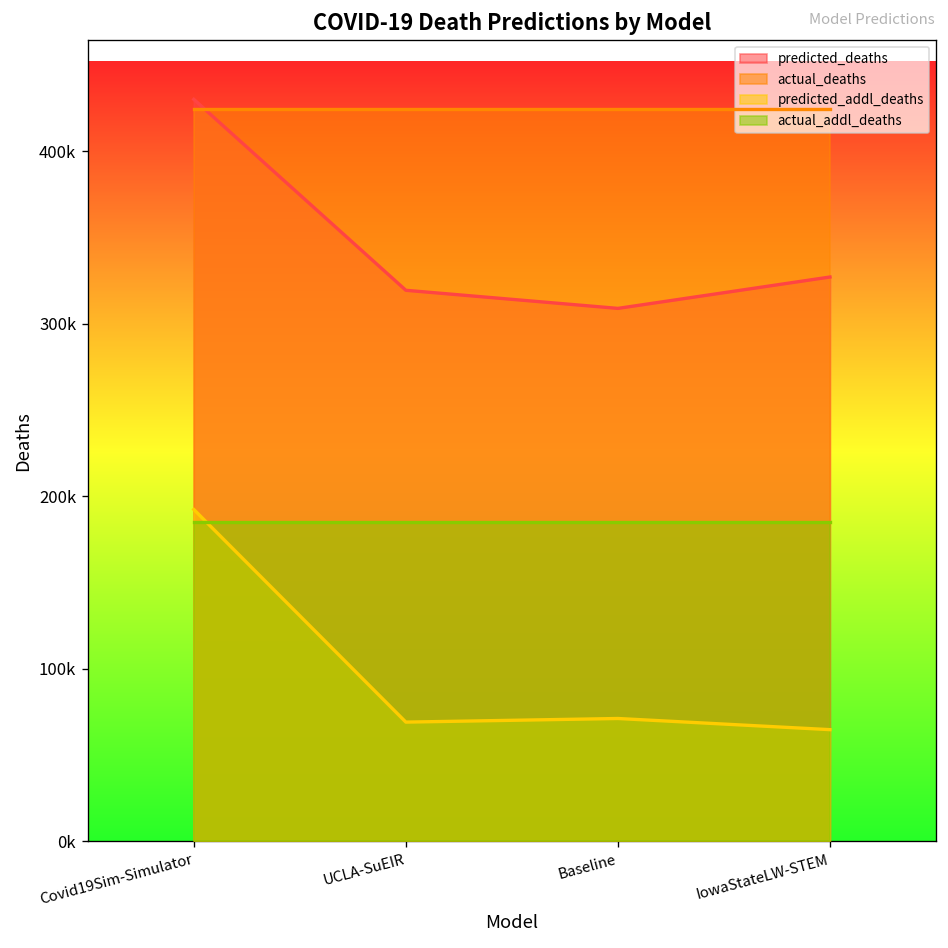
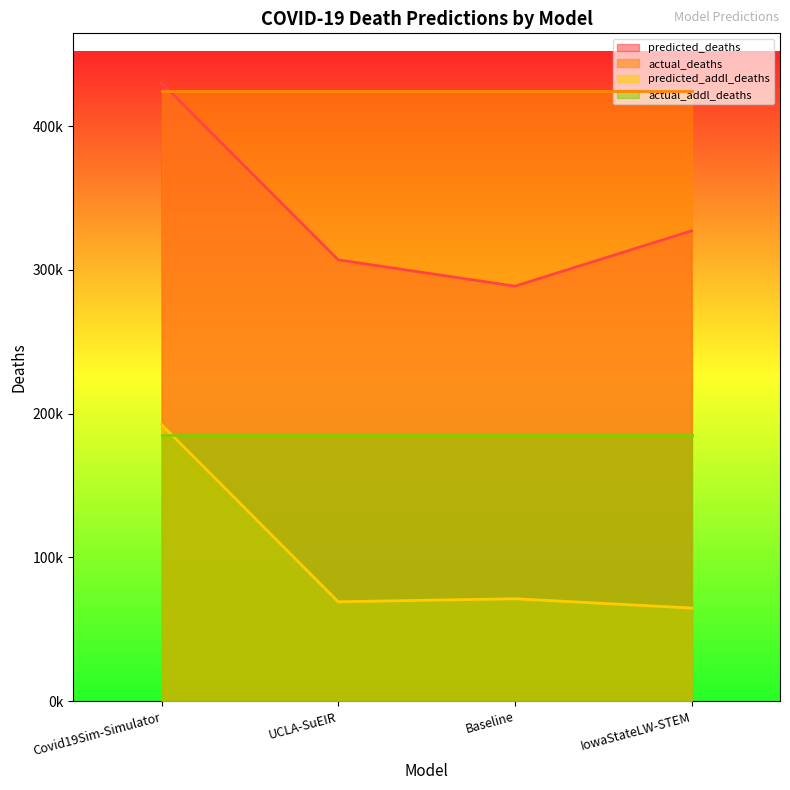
  {
    "predicted_deaths": {
      "Covid19Sim-Simulator": 430000,
-     "UCLA-SuEIR": 320000,
-     "Baseline": 309000,
+     "UCLA-SuEIR": 307000,
+     "Baseline": 289000,
      "IowaStateLW-STEM": 327000
    },
    "actual_addl_deaths": {
      "Covid19Sim-Simulator": 185000,
      "UCLA-SuEIR": 185000,
      "Baseline": 185000,
      "IowaStateLW-STEM": 185000
    }
  }
